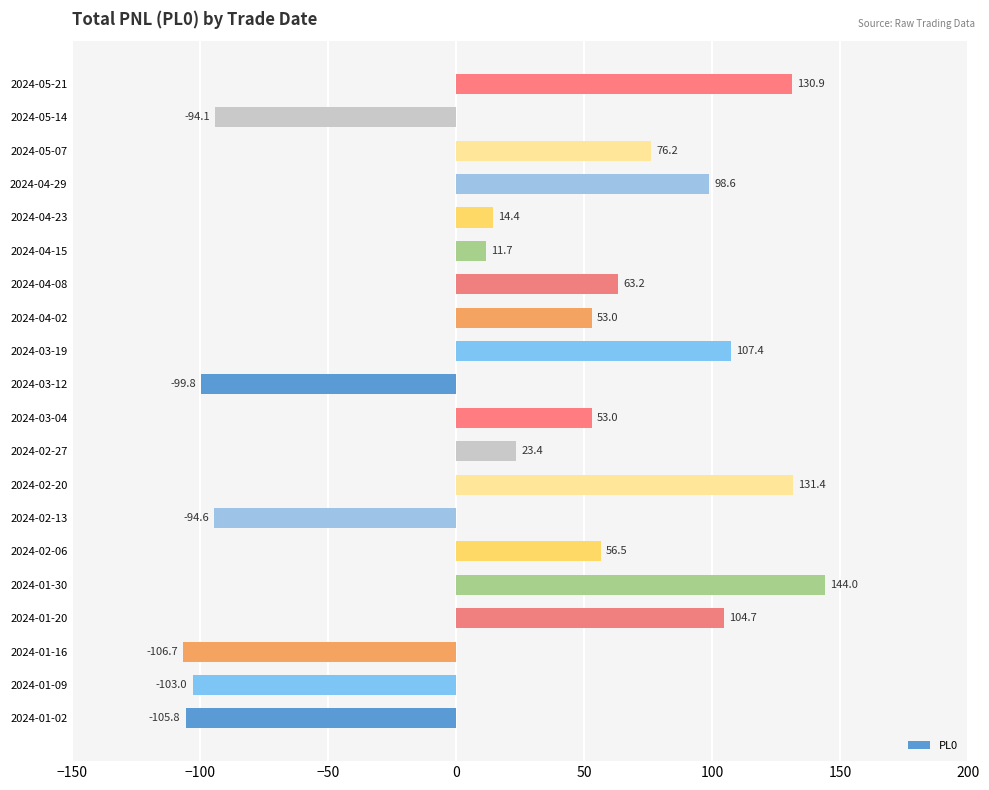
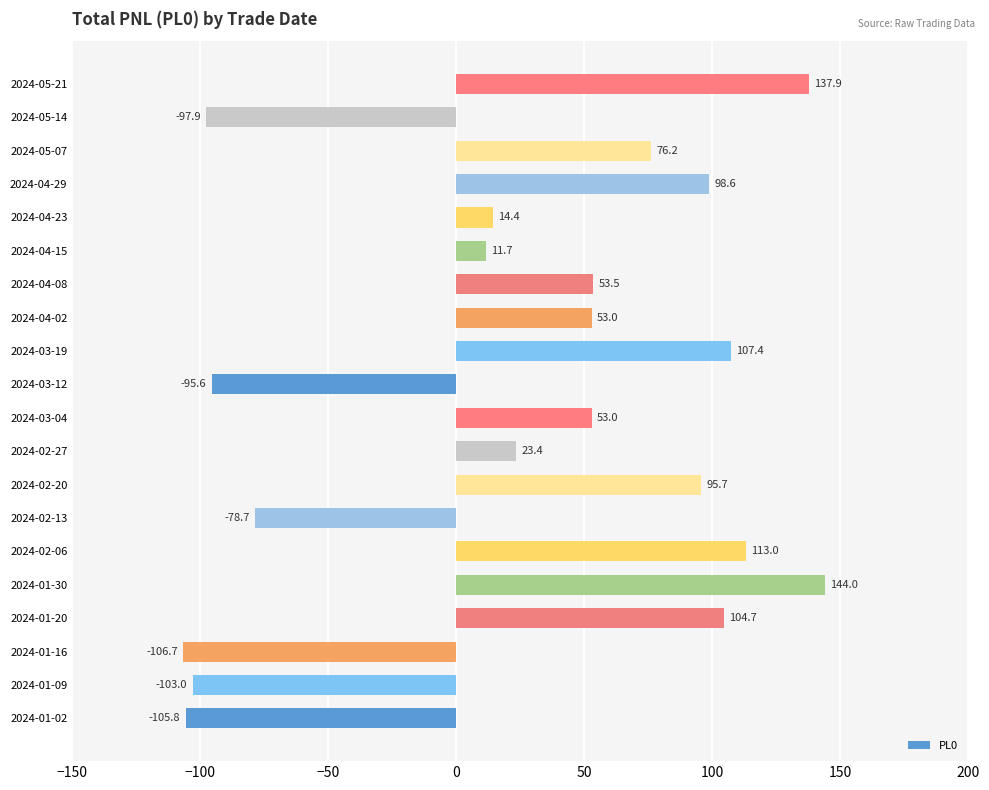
  {
-   "2024-05-21": 130.9,
-   "2024-05-14": -94.1,
+   "2024-05-21": 137.9,
+   "2024-05-14": -97.9,
    "2024-05-07": 76.2,
    "2024-04-29": 98.6,
    "2024-04-23": 14.4,
    "2024-04-15": 11.7,
-   "2024-04-08": 63.2,
+   "2024-04-08": 53.5,
    "2024-04-02": 53.0,
    "2024-03-19": 107.4,
-   "2024-03-12": -99.8,
+   "2024-03-12": -95.6,
    "2024-03-04": 53.0,
    "2024-02-27": 23.4,
-   "2024-02-20": 131.4,
-   "2024-02-13": -94.6,
-   "2024-02-06": 56.5,
+   "2024-02-20": 95.7,
+   "2024-02-13": -78.7,
+   "2024-02-06": 113.0,
    "2024-01-30": 144.0,
    "2024-01-20": 104.7,
    "2024-01-16": -106.7,
    "2024-01-09": -103.0,
    "2024-01-02": -105.8
  }
